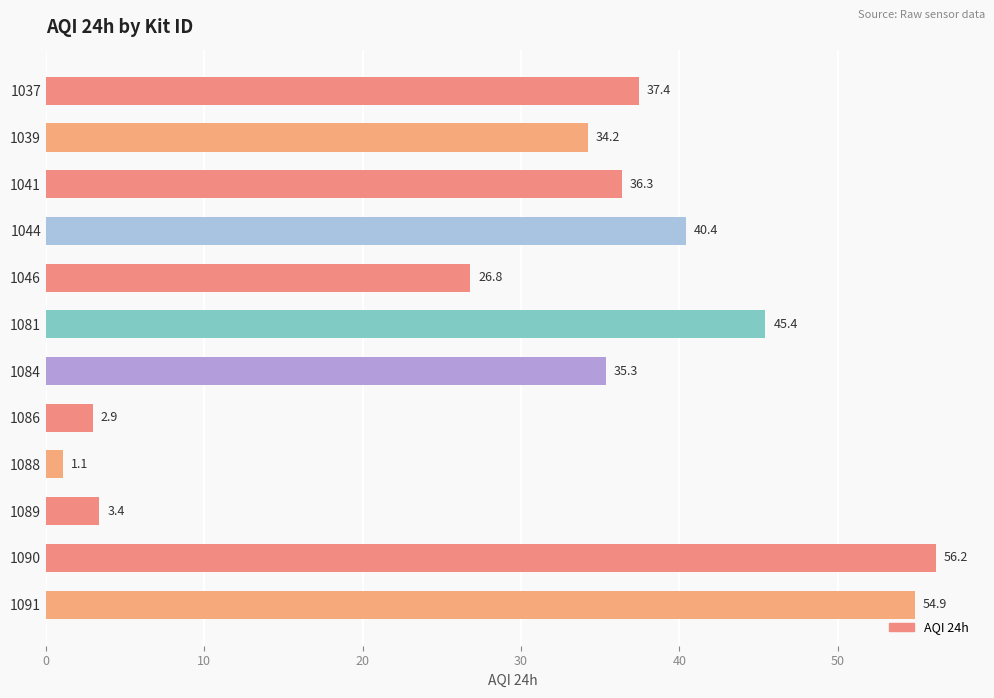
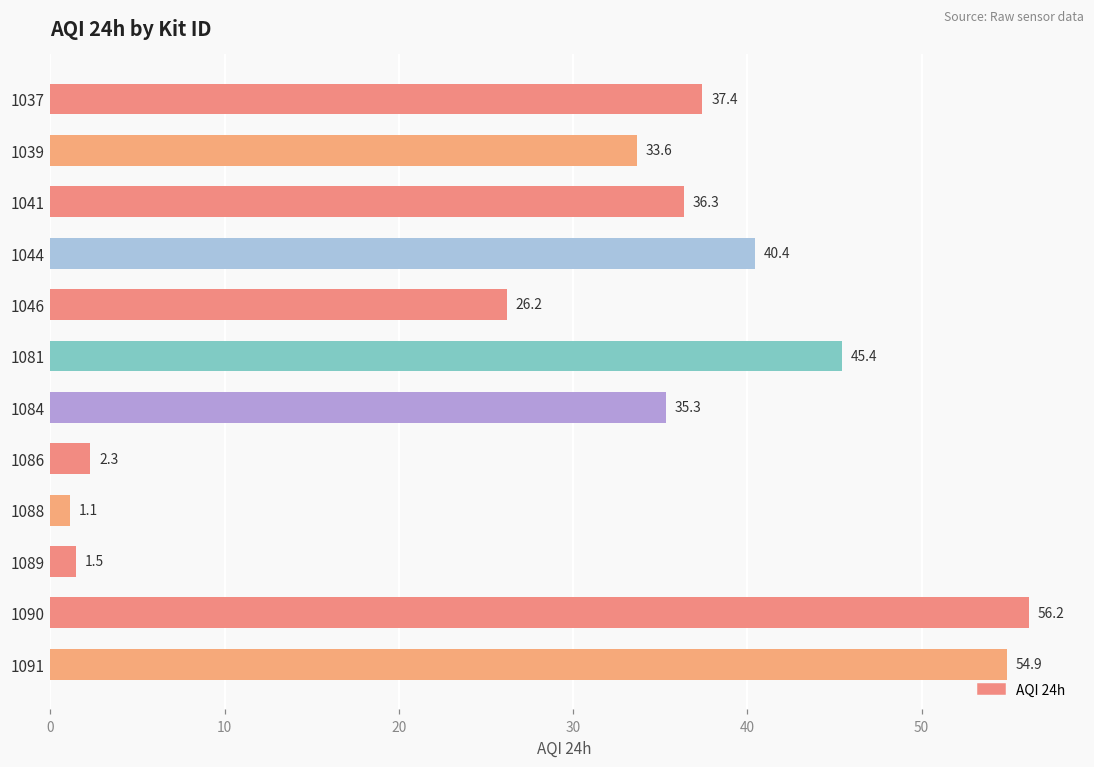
  {
    "1037": 37.4,
-   "1039": 34.2,
+   "1039": 33.6,
    "1041": 36.3,
    "1044": 40.4,
-   "1046": 26.8,
+   "1046": 26.2,
    "1081": 45.4,
    "1084": 35.3,
-   "1086": 2.9,
+   "1086": 2.3,
    "1088": 1.1,
-   "1089": 3.4,
+   "1089": 1.5,
    "1090": 56.2,
    "1091": 54.9
  }
